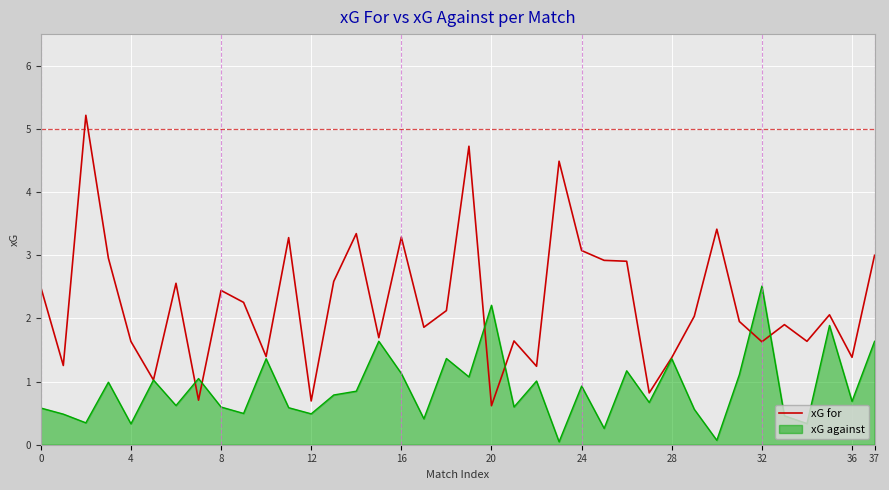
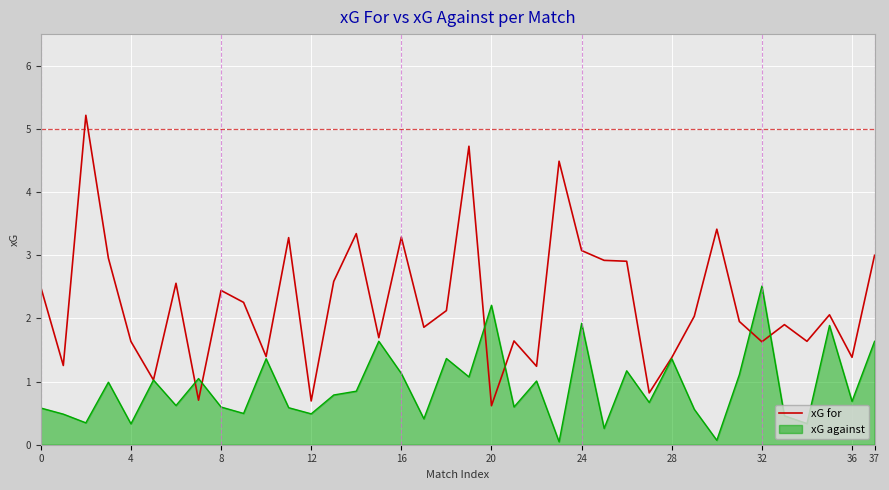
  {
    "xG for": {
      "0": 2.5,
      "4": 1.6,
      "8": 2.4,
      "12": 0.7,
      "16": 3.3,
      "20": 0.6,
      "24": 3.1,
      "32": 1.6,
      "36": 1.4,
      "37": 3.0
    },
    "xG against": {
      "0": 0.6,
      "4": 0.3,
      "8": 0.6,
      "12": 0.5,
      "16": 1.1,
      "20": 2.2,
-     "24": 0.9,
+     "24": 1.9,
      "32": 2.5,
      "36": 0.7,
      "37": 1.6
    }
  }
